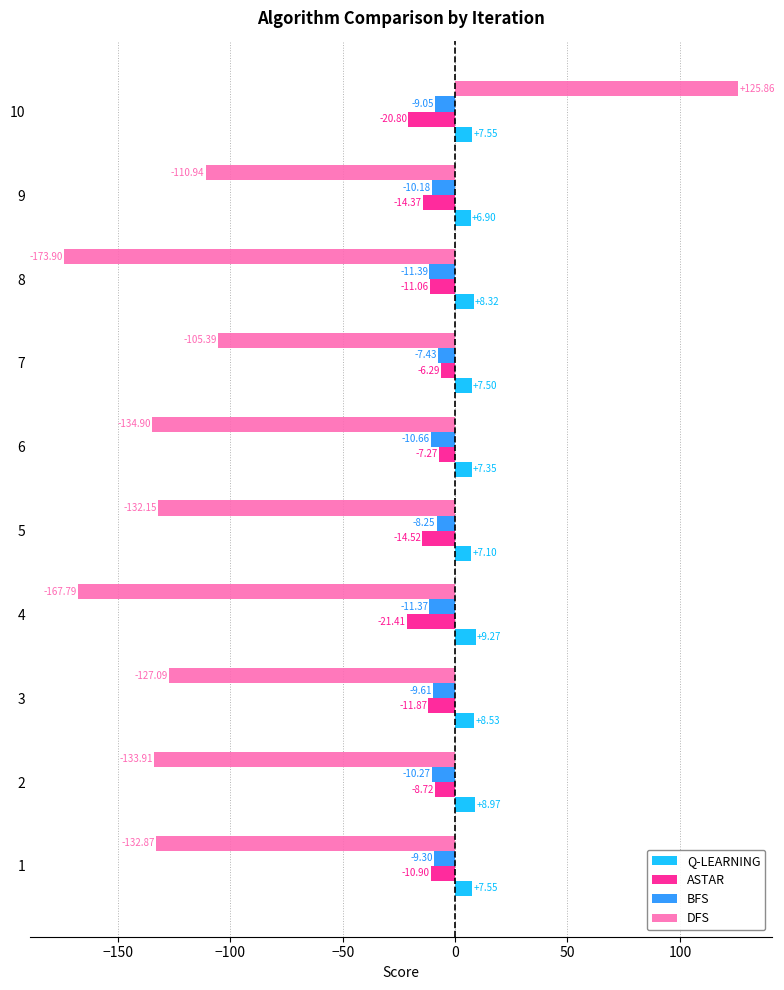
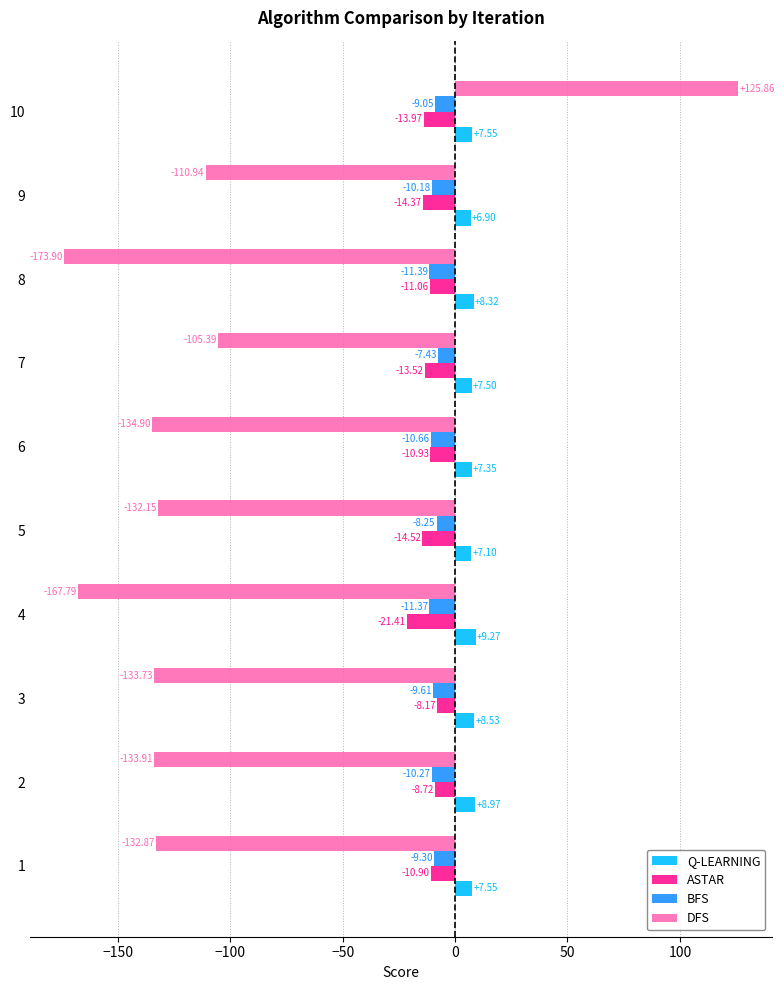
  {
    "ASTAR": {
-     "10": "-20.80",
+     "10": "-13.97",
      "9": "-14.37",
      "8": "-11.06",
-     "7": "-6.29",
-     "6": "-7.27",
+     "7": "-13.52",
+     "6": "-10.93",
      "5": "-14.52",
      "4": "-21.41",
-     "3": "-11.87",
+     "3": "-8.17",
      "2": "-8.72",
      "1": "-10.90"
    },
    "DFS": {
      "10": "+125.86",
      "9": "-110.94",
      "8": "-173.90",
      "7": "-105.39",
      "6": "-134.90",
      "5": "-132.15",
      "4": "-167.79",
-     "3": "-127.09",
+     "3": "-133.73",
      "2": "-133.91",
      "1": "-132.87"
    }
  }
